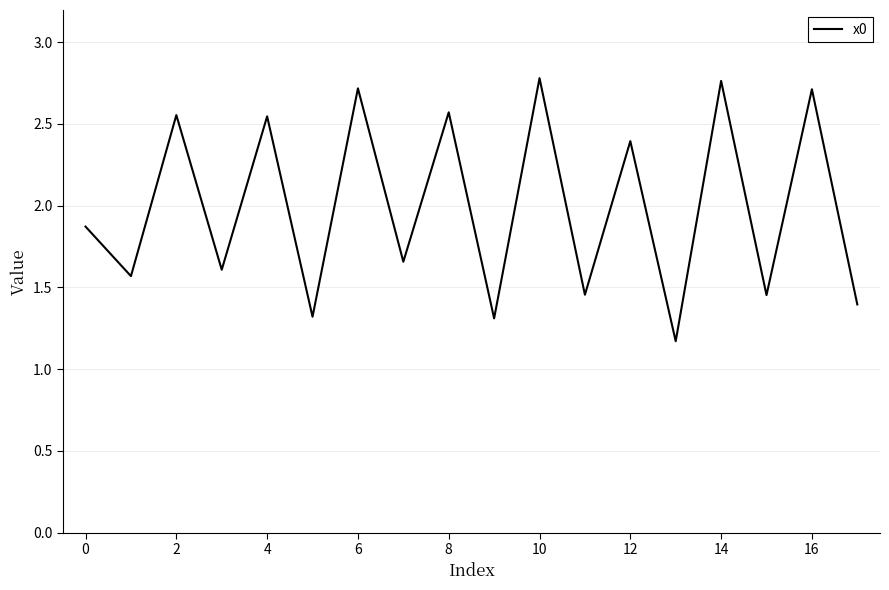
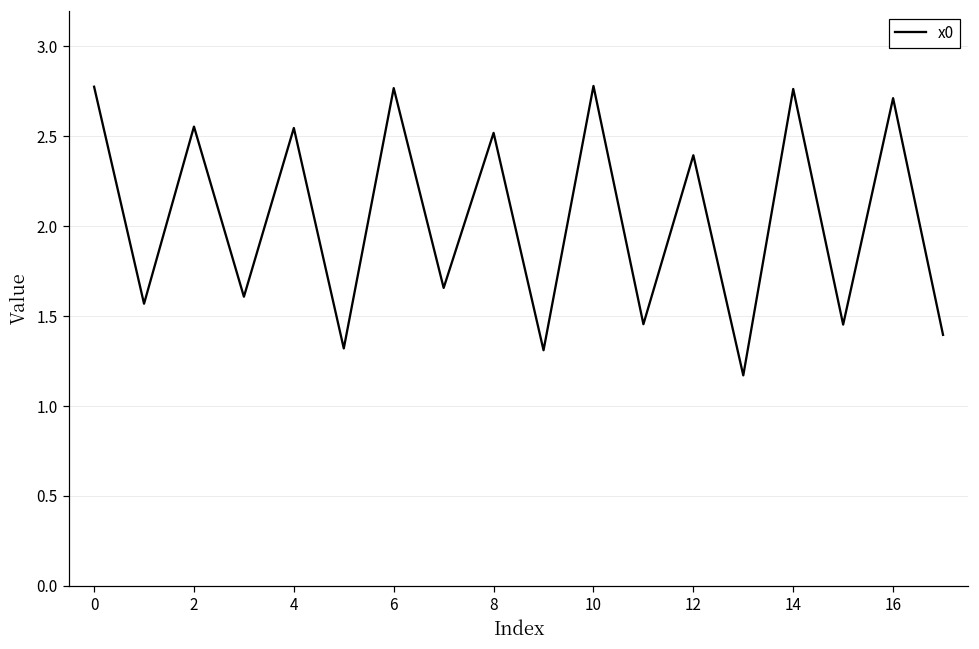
  {
-   "0": 1.87,
+   "0": 2.78,
    "2": 2.55,
    "4": 2.55,
-   "6": 2.72,
-   "8": 2.57,
+   "6": 2.77,
+   "8": 2.52,
    "10": 2.78,
    "12": 2.39,
    "14": 2.76,
    "16": 2.71
  }
